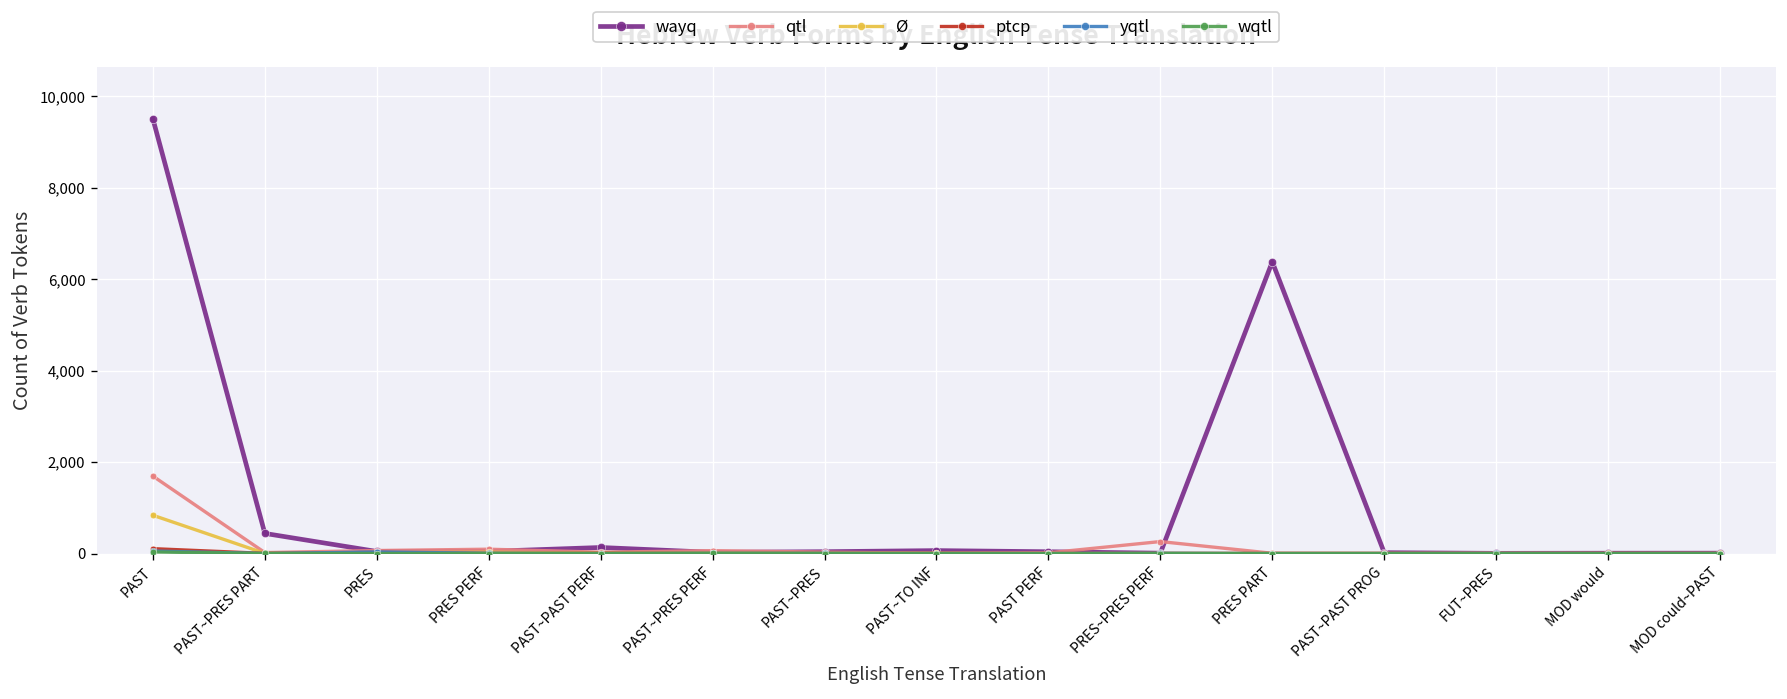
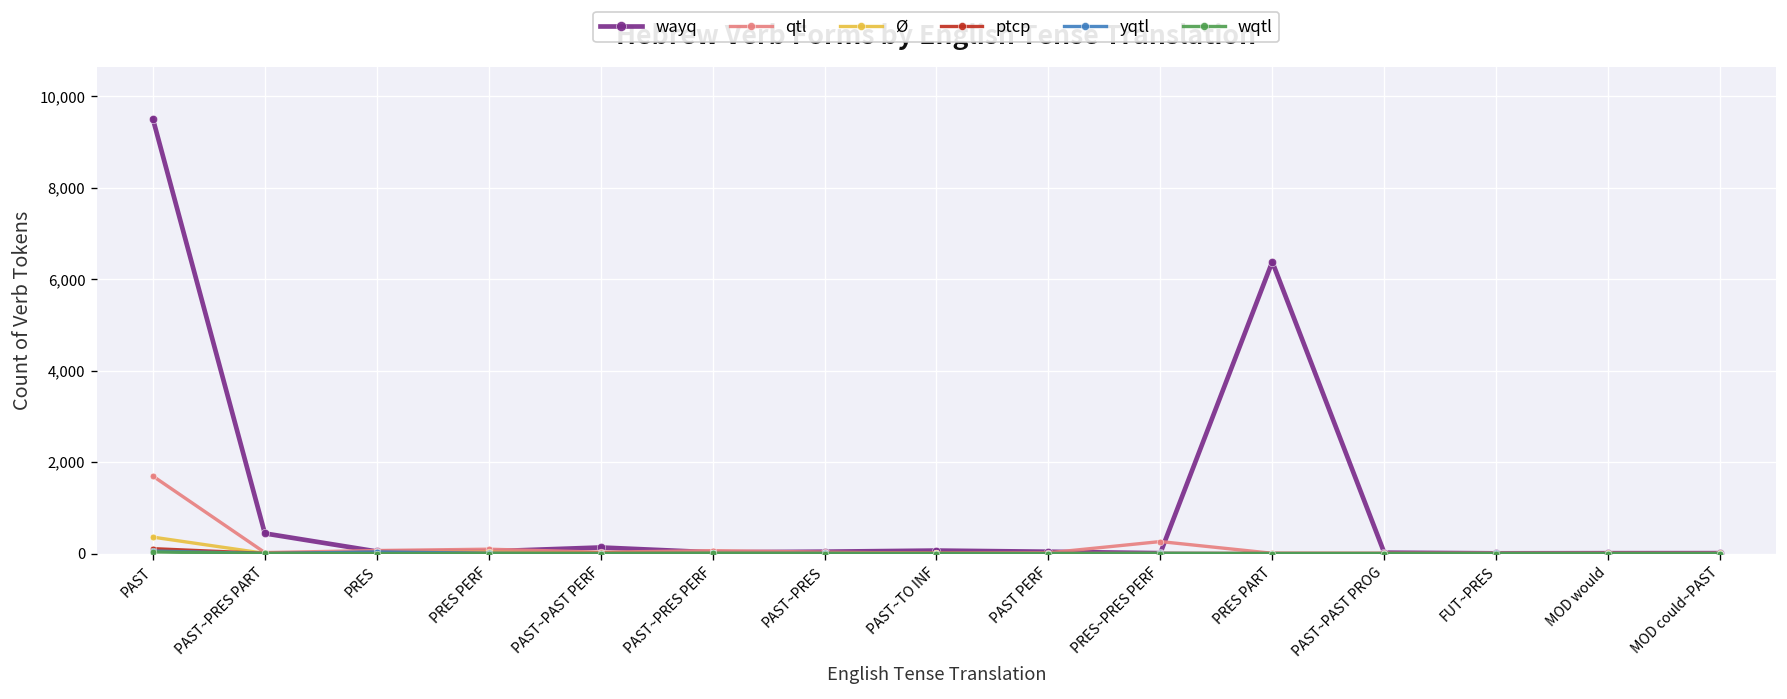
  {
    "wayq": {
      "PAST": "9,500",
      "PAST~PRES PART": "400",
      "PAST~PAST PERF": "100",
      "PRES PART": "6,400"
    },
    "qtl": {
      "PAST": "1,700",
      "PRES~PRES PERF": "300"
    },
    "Ø": {
-     "PAST": "800"
+     "PAST": "400"
    }
  }
